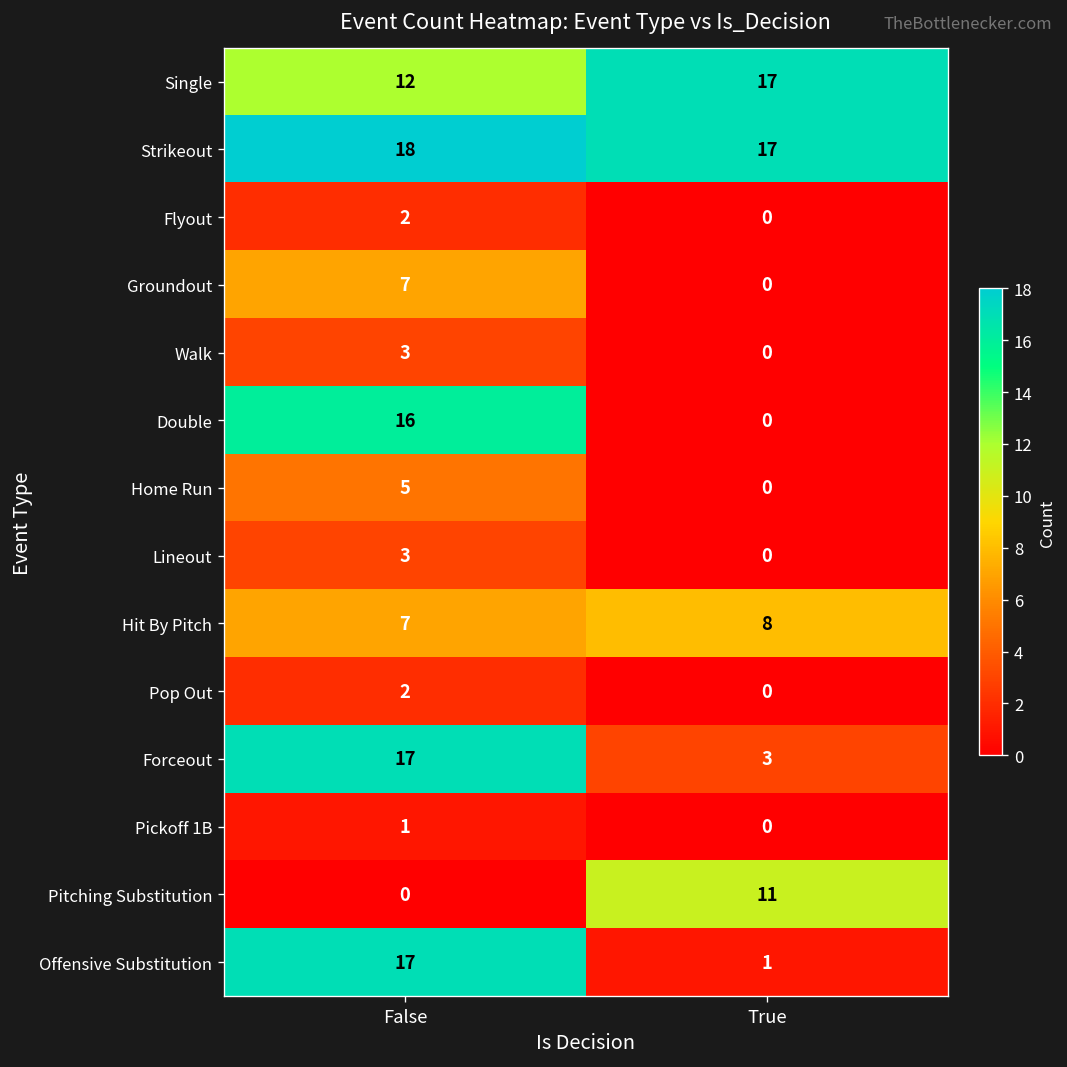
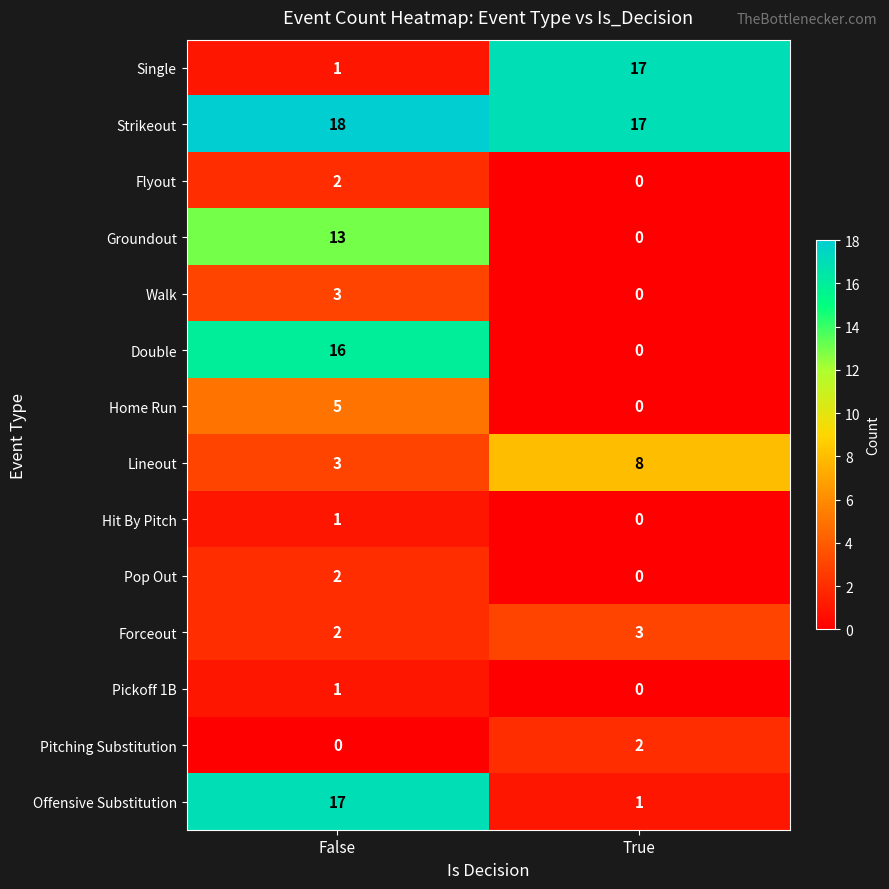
  {
    "Single": {
-     "False": 12,
+     "False": 1,
      "True": 17
    },
    "Strikeout": {
      "False": 18,
      "True": 17
    },
    "Flyout": {
      "False": 2,
      "True": 0
    },
    "Groundout": {
-     "False": 7,
+     "False": 13,
      "True": 0
    },
    "Walk": {
      "False": 3,
      "True": 0
    },
    "Double": {
      "False": 16,
      "True": 0
    },
    "Home Run": {
      "False": 5,
      "True": 0
    },
    "Lineout": {
      "False": 3,
-     "True": 0
+     "True": 8
    },
    "Hit By Pitch": {
-     "False": 7,
-     "True": 8
+     "False": 1,
+     "True": 0
    },
    "Pop Out": {
      "False": 2,
      "True": 0
    },
    "Forceout": {
-     "False": 17,
+     "False": 2,
      "True": 3
    },
    "Pickoff 1B": {
      "False": 1,
      "True": 0
    },
    "Pitching Substitution": {
      "False": 0,
-     "True": 11
+     "True": 2
    },
    "Offensive Substitution": {
      "False": 17,
      "True": 1
    }
  }
